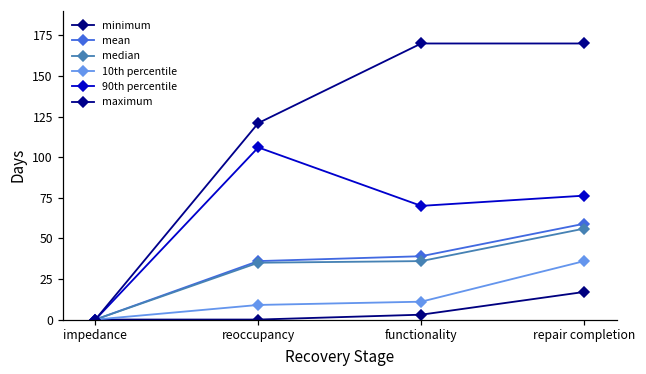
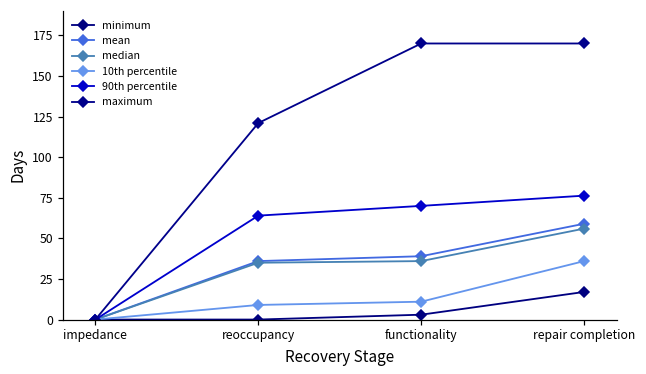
  {
    "90th percentile": {
-     "reoccupancy": 106,
+     "reoccupancy": 64,
      "functionality": 70,
      "repair completion": 76
    }
  }
